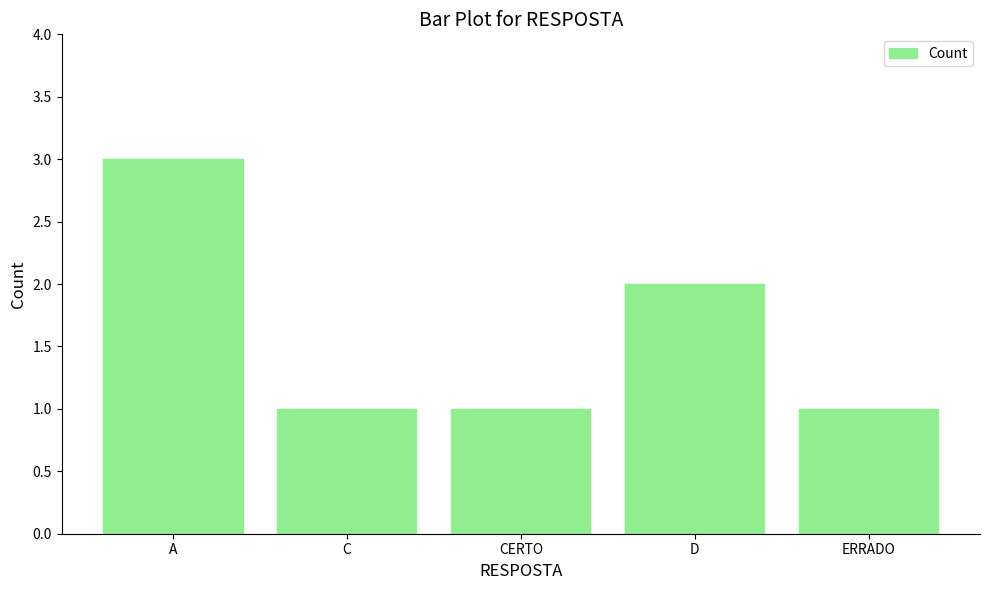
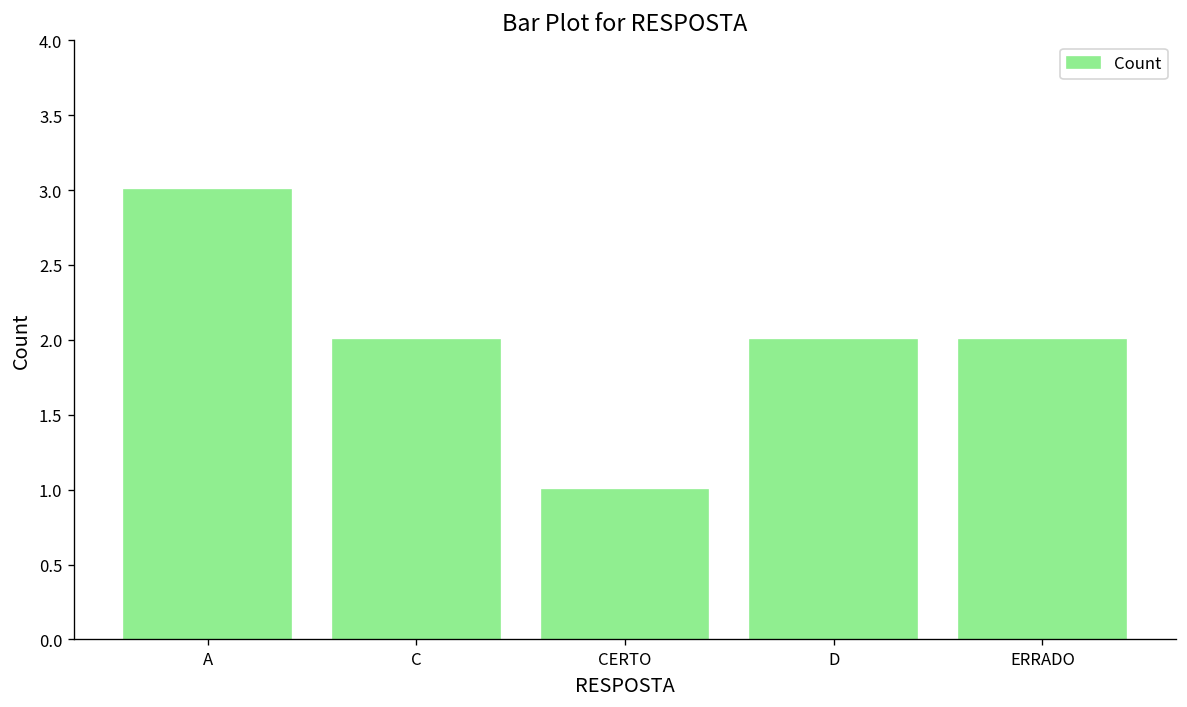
  {
    "A": 3,
-   "C": 1,
+   "C": 2,
    "CERTO": 1,
    "D": 2,
-   "ERRADO": 1
+   "ERRADO": 2
  }
